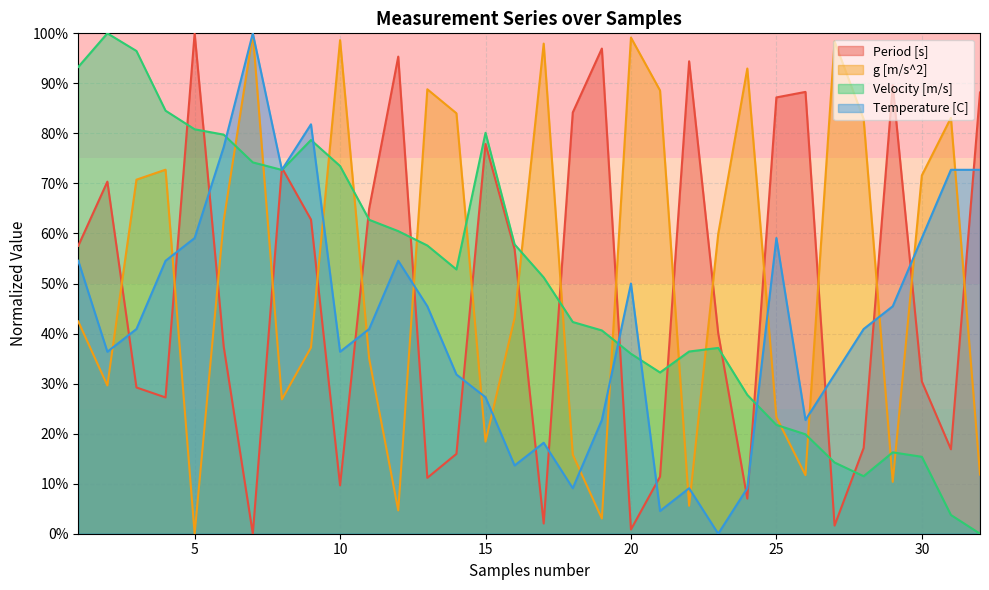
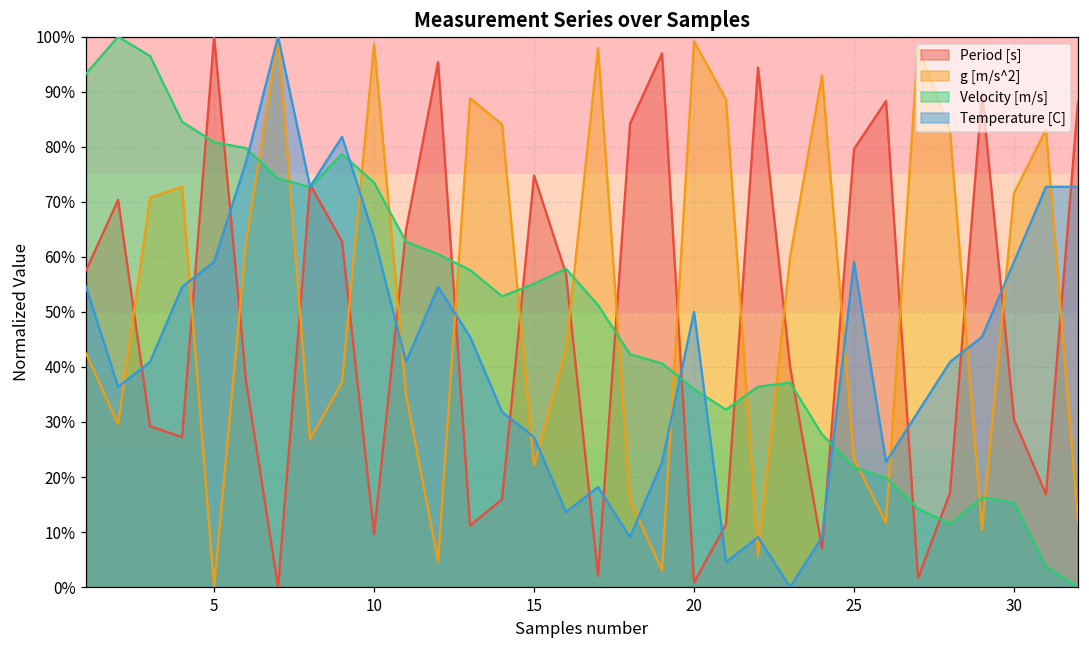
  {
    "Period [s]": {
      "5": "100%",
      "10": "10%",
-     "15": "78%",
+     "15": "75%",
      "20": "1%",
-     "25": "87%",
+     "25": "80%",
      "30": "30%"
    },
    "g [m/s^2]": {
      "5": "0%",
      "10": "99%",
-     "15": "18%",
+     "15": "22%",
      "20": "99%",
      "25": "23%",
      "30": "72%"
    },
    "Velocity [m/s]": {
      "5": "81%",
      "10": "73%",
-     "15": "80%",
+     "15": "55%",
      "20": "36%",
      "25": "22%",
      "30": "15%"
    },
    "Temperature [C]": {
      "5": "59%",
-     "10": "36%",
+     "10": "64%",
      "15": "27%",
      "20": "50%",
      "25": "59%",
      "30": "59%"
    }
  }
